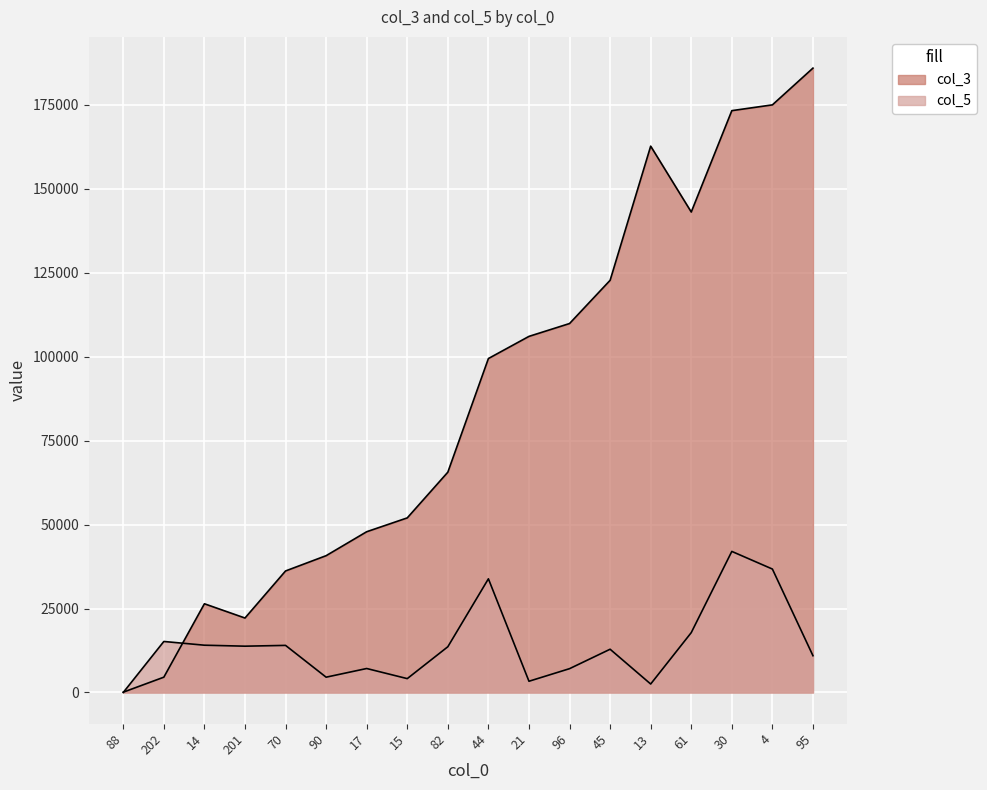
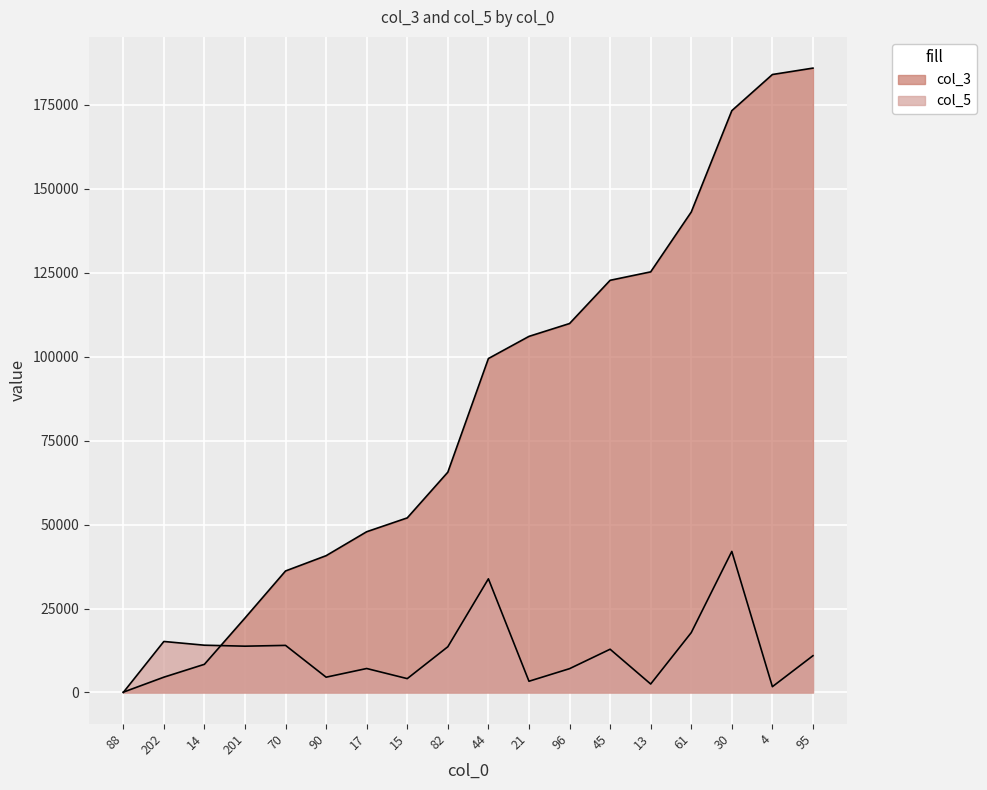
  {
    "col_3": {
      "202": 5000,
-     "14": 26000,
+     "14": 8000,
      "201": 22000,
      "70": 36000,
      "90": 41000,
      "17": 48000,
      "15": 52000,
      "82": 66000,
      "44": 99000,
      "21": 106000,
      "96": 110000,
      "45": 123000,
-     "13": 163000,
+     "13": 125000,
      "61": 143000,
      "30": 173000,
-     "4": 175000,
+     "4": 184000,
      "95": 186000
    },
    "col_5": {
      "202": 15000,
      "14": 14000,
      "201": 14000,
      "70": 14000,
      "90": 5000,
      "17": 7000,
      "15": 4000,
      "82": 14000,
      "44": 34000,
      "21": 3000,
      "96": 7000,
      "45": 13000,
      "13": 3000,
      "61": 18000,
      "30": 42000,
-     "4": 37000,
+     "4": 2000,
      "95": 11000
    }
  }
